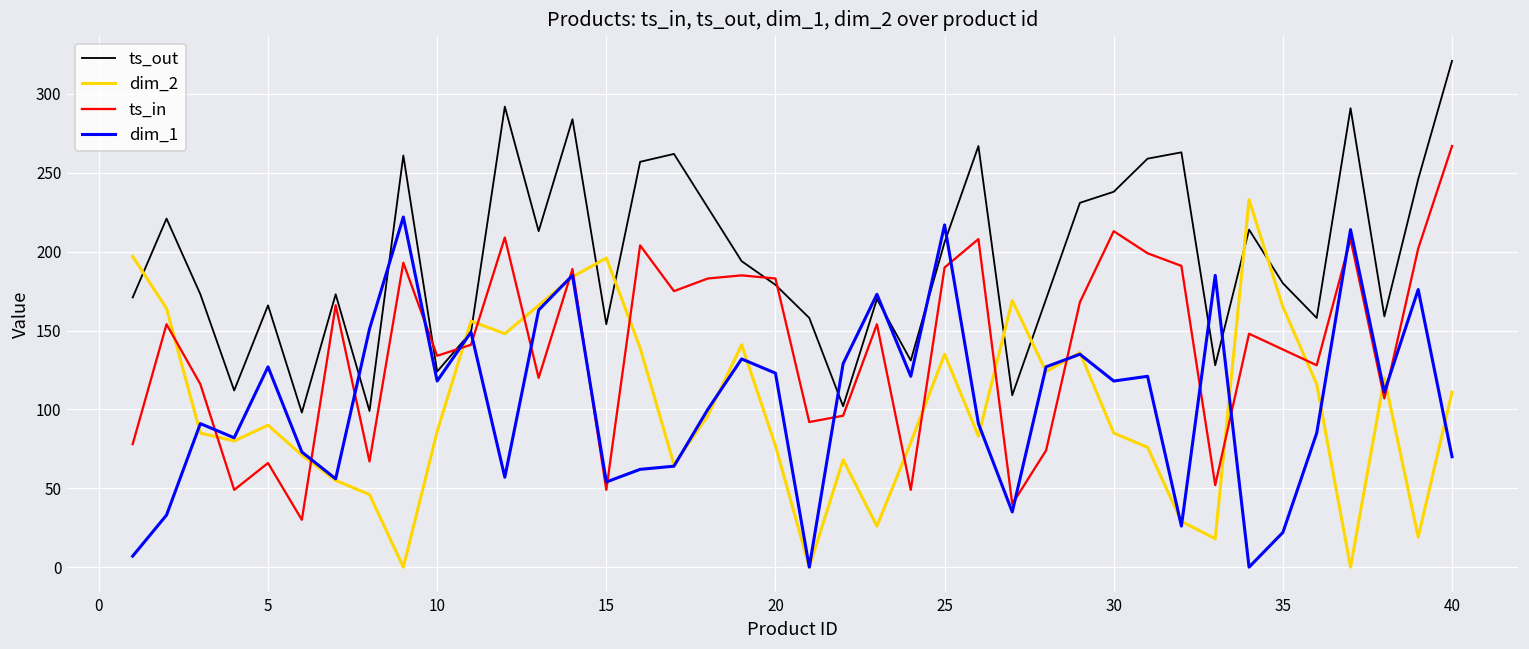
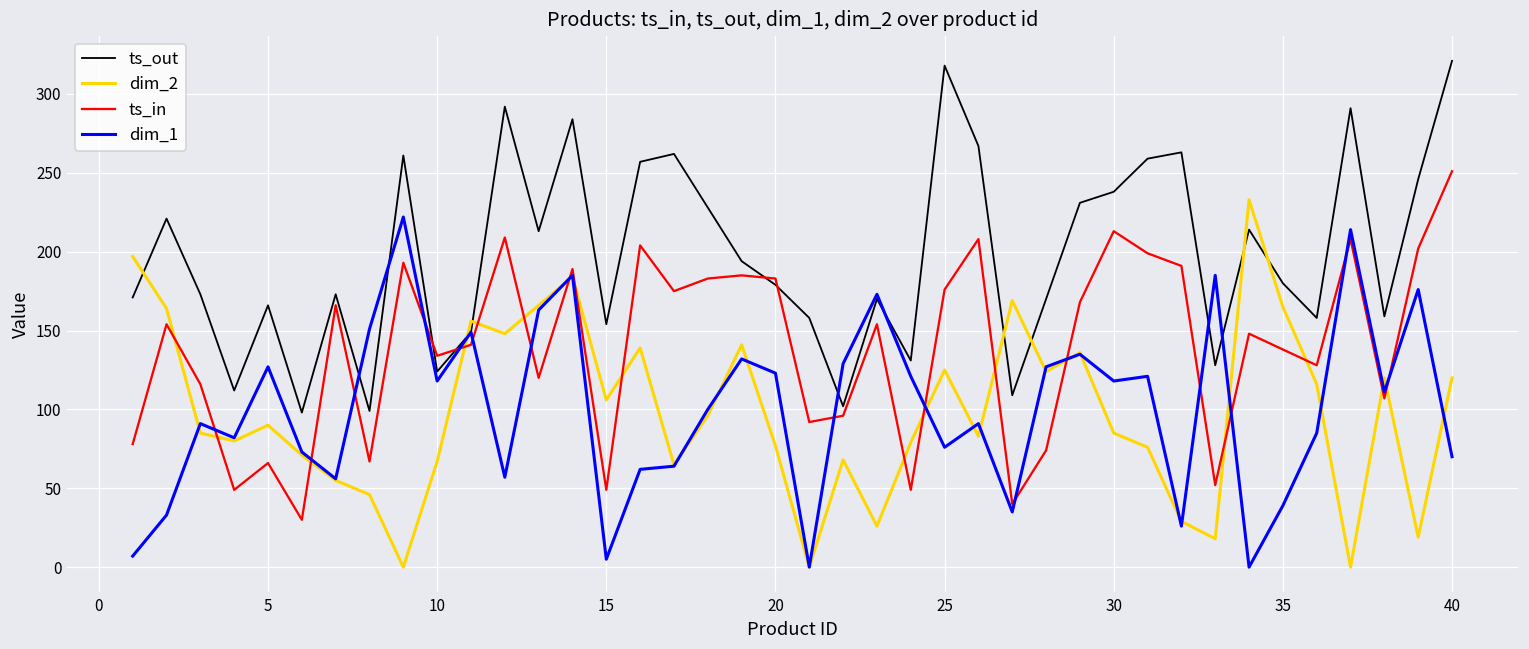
  {
    "ts_out": {
      "5": 166,
      "10": 124,
      "15": 154,
      "20": 179,
-     "25": 206,
+     "25": 318,
      "30": 238,
      "35": 180,
      "40": 321
    },
    "dim_2": {
      "5": 90,
-     "10": 86,
-     "15": 196,
+     "10": 67,
+     "15": 106,
      "20": 77,
-     "25": 135,
+     "25": 125,
      "30": 85,
      "35": 165,
-     "40": 111
+     "40": 120
    },
    "ts_in": {
      "5": 66,
      "10": 134,
      "15": 49,
      "20": 183,
-     "25": 190,
+     "25": 176,
      "30": 213,
      "35": 138,
-     "40": 267
+     "40": 251
    },
    "dim_1": {
      "5": 127,
      "10": 118,
-     "15": 54,
+     "15": 5,
      "20": 123,
-     "25": 217,
+     "25": 76,
      "30": 118,
-     "35": 22,
+     "35": 39,
      "40": 70
    }
  }
